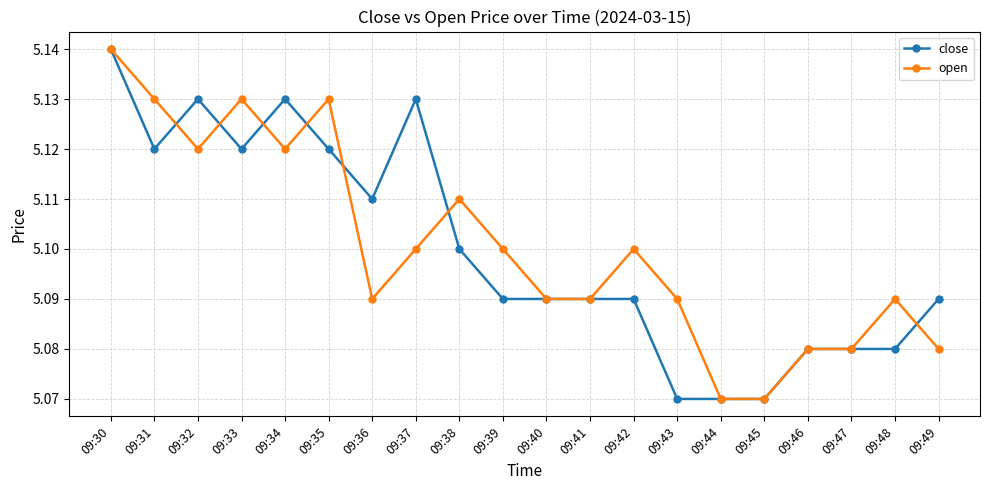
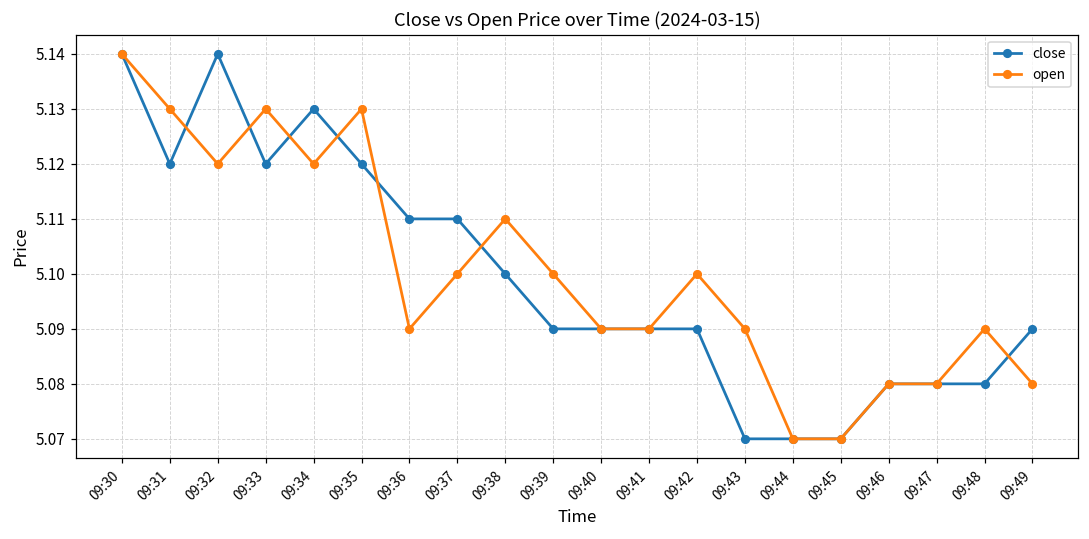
  {
    "close": {
      "09:31": 5.12,
-     "09:32": 5.13,
+     "09:32": 5.14,
      "09:33": 5.12,
      "09:34": 5.13,
      "09:35": 5.12,
      "09:36": 5.11,
-     "09:37": 5.13,
+     "09:37": 5.11,
      "09:38": 5.10,
      "09:39": 5.09,
      "09:42": 5.09,
      "09:43": 5.07,
      "09:48": 5.08,
      "09:49": 5.09
    },
    "open": {
      "09:31": 5.13,
      "09:32": 5.12,
      "09:33": 5.13,
      "09:34": 5.12,
      "09:35": 5.13,
      "09:36": 5.09,
      "09:37": 5.10,
      "09:38": 5.11,
      "09:39": 5.10,
      "09:42": 5.10,
      "09:43": 5.09,
      "09:48": 5.09,
      "09:49": 5.08
    }
  }
